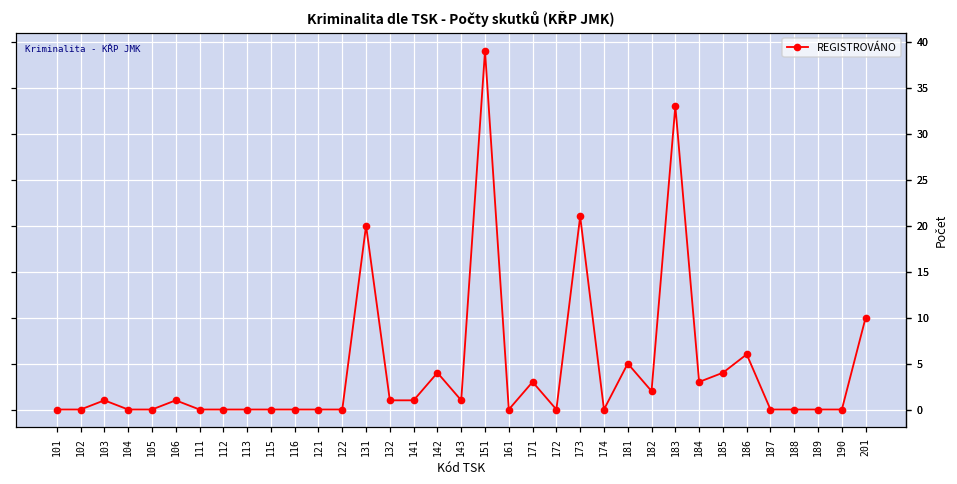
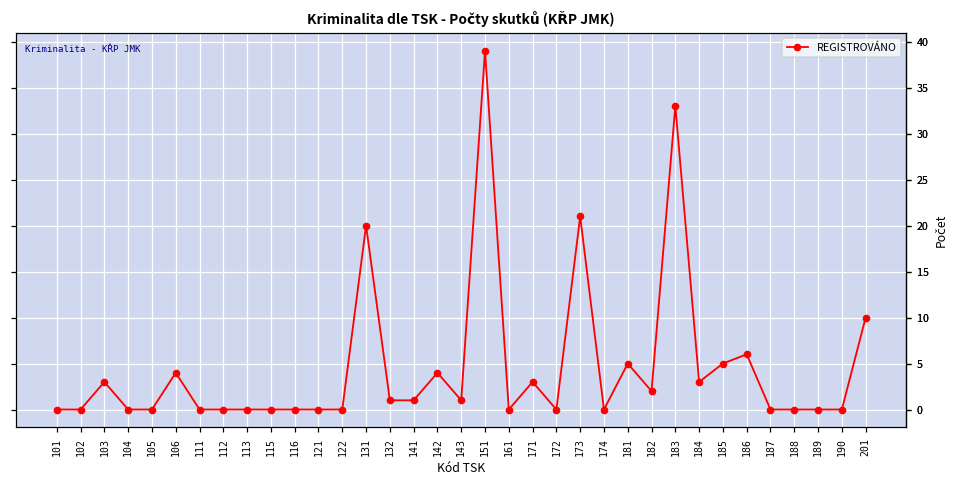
  {
    "101": 0,
    "102": 0,
-   "103": 1,
+   "103": 3,
    "104": 0,
    "105": 0,
-   "106": 1,
+   "106": 4,
    "111": 0,
    "112": 0,
    "113": 0,
    "115": 0,
    "116": 0,
    "121": 0,
    "122": 0,
    "131": 20,
    "132": 1,
    "141": 1,
    "142": 4,
    "143": 1,
    "151": 39,
    "161": 0,
    "171": 3,
    "172": 0,
    "173": 21,
    "174": 0,
    "181": 5,
    "182": 2,
    "183": 33,
    "184": 3,
-   "185": 4,
+   "185": 5,
    "186": 6,
    "187": 0,
    "188": 0,
    "189": 0,
    "190": 0,
    "201": 10
  }
